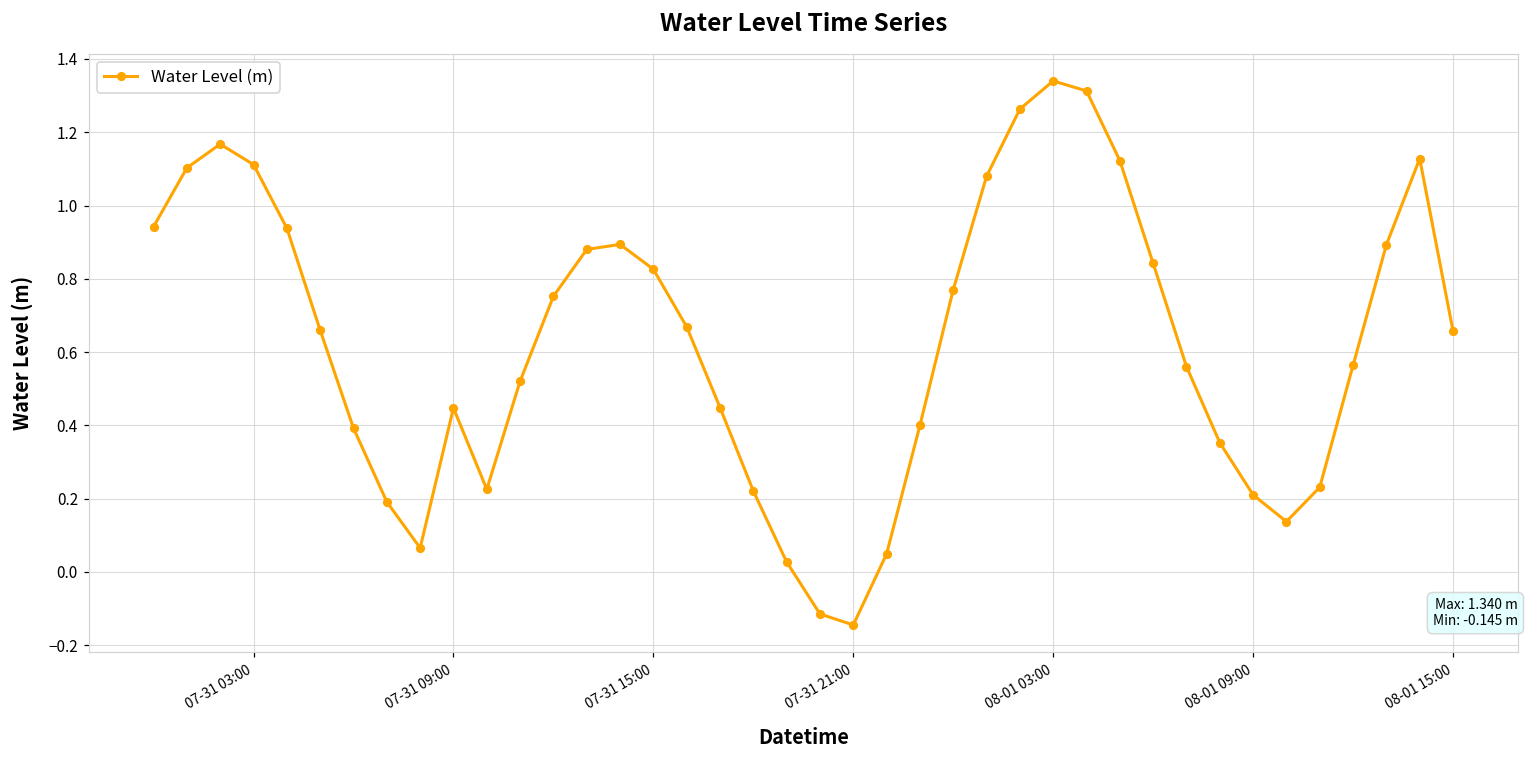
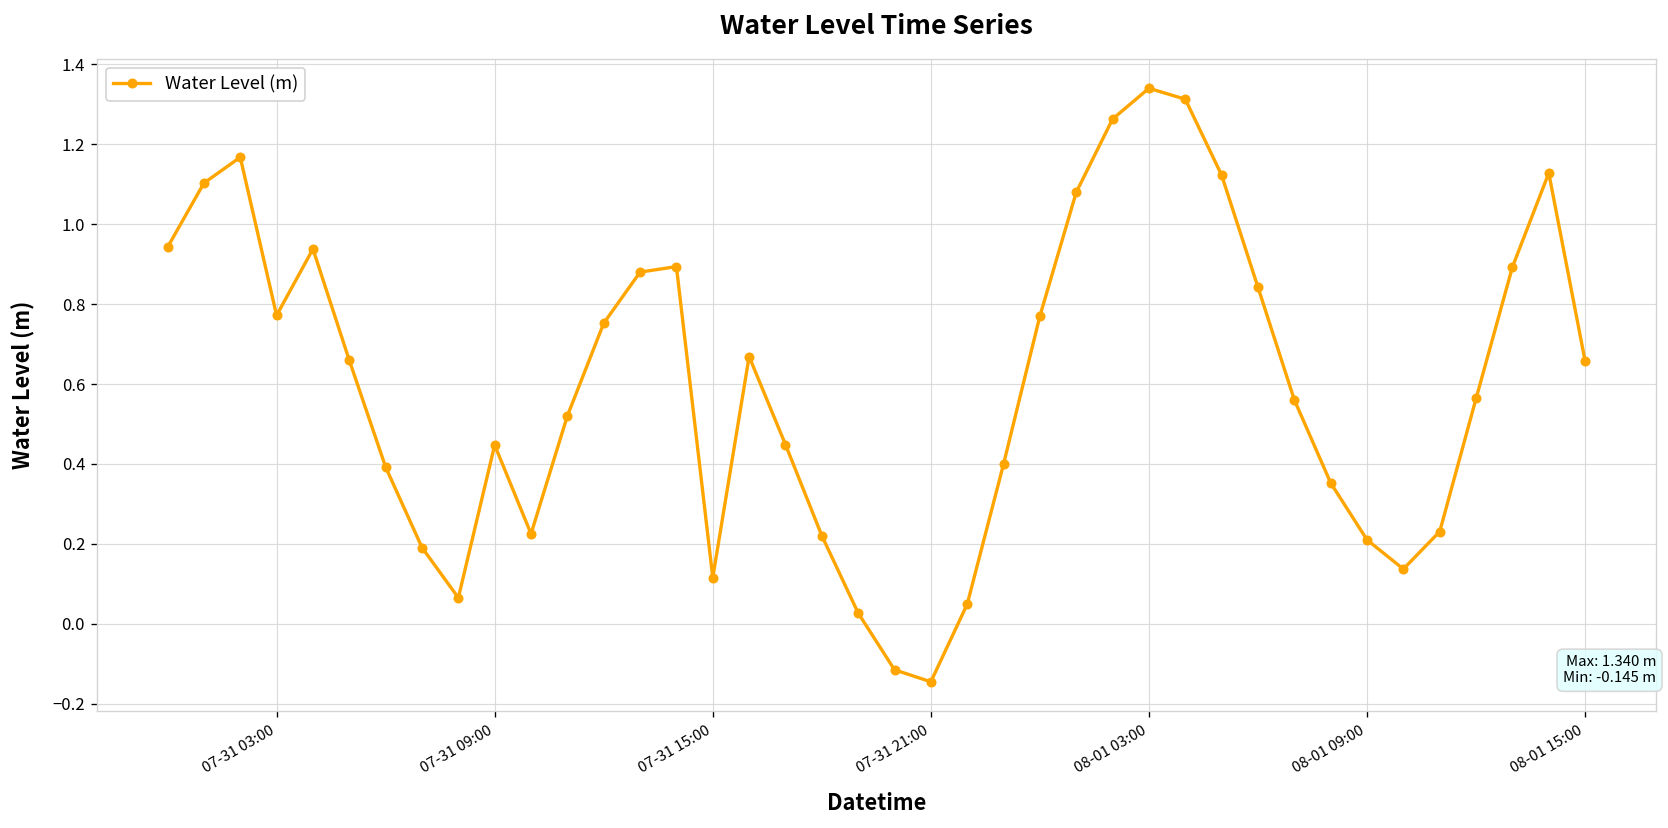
  {
-   "07-31 03:00": 1.11,
+   "07-31 03:00": 0.77,
    "07-31 09:00": 0.45,
-   "07-31 15:00": 0.83,
+   "07-31 15:00": 0.12,
    "07-31 21:00": -0.15,
    "08-01 03:00": 1.34,
    "08-01 09:00": 0.21,
    "08-01 15:00": 0.66
  }
